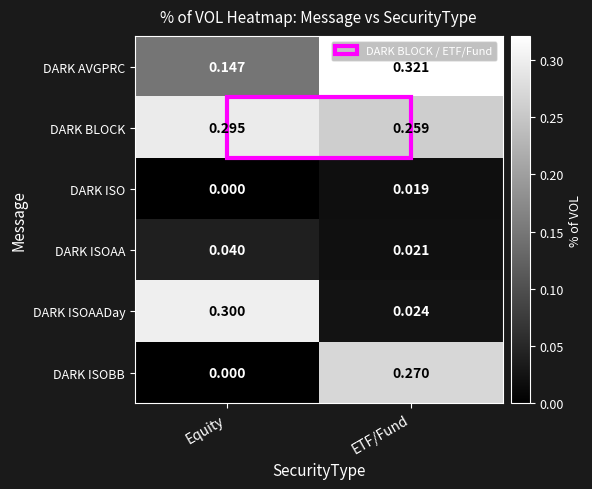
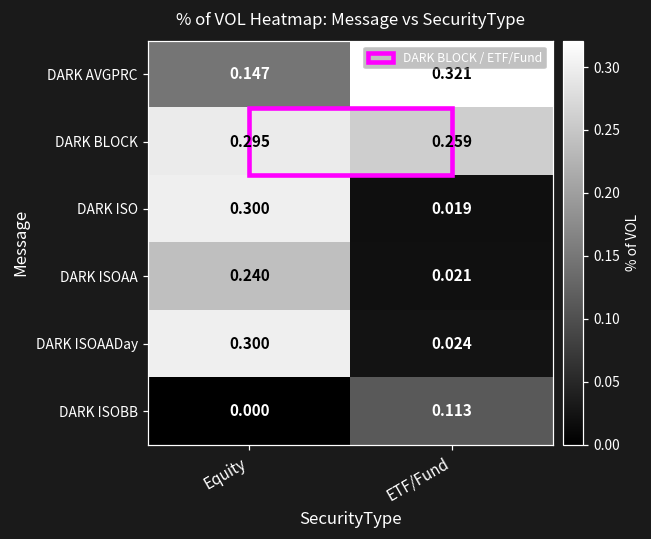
  {
    "DARK AVGPRC": {
      "Equity": 0.147
    },
    "DARK BLOCK": {
      "Equity": 0.295,
      "ETF/Fund": 0.259
    },
    "DARK ISO": {
-     "Equity": 0.000,
+     "Equity": 0.300,
      "ETF/Fund": 0.019
    },
    "DARK ISOAA": {
-     "Equity": 0.040,
+     "Equity": 0.240,
      "ETF/Fund": 0.021
    },
    "DARK ISOAADay": {
      "Equity": 0.300,
      "ETF/Fund": 0.024
    },
    "DARK ISOBB": {
      "Equity": 0.000,
-     "ETF/Fund": 0.270
+     "ETF/Fund": 0.113
    }
  }
